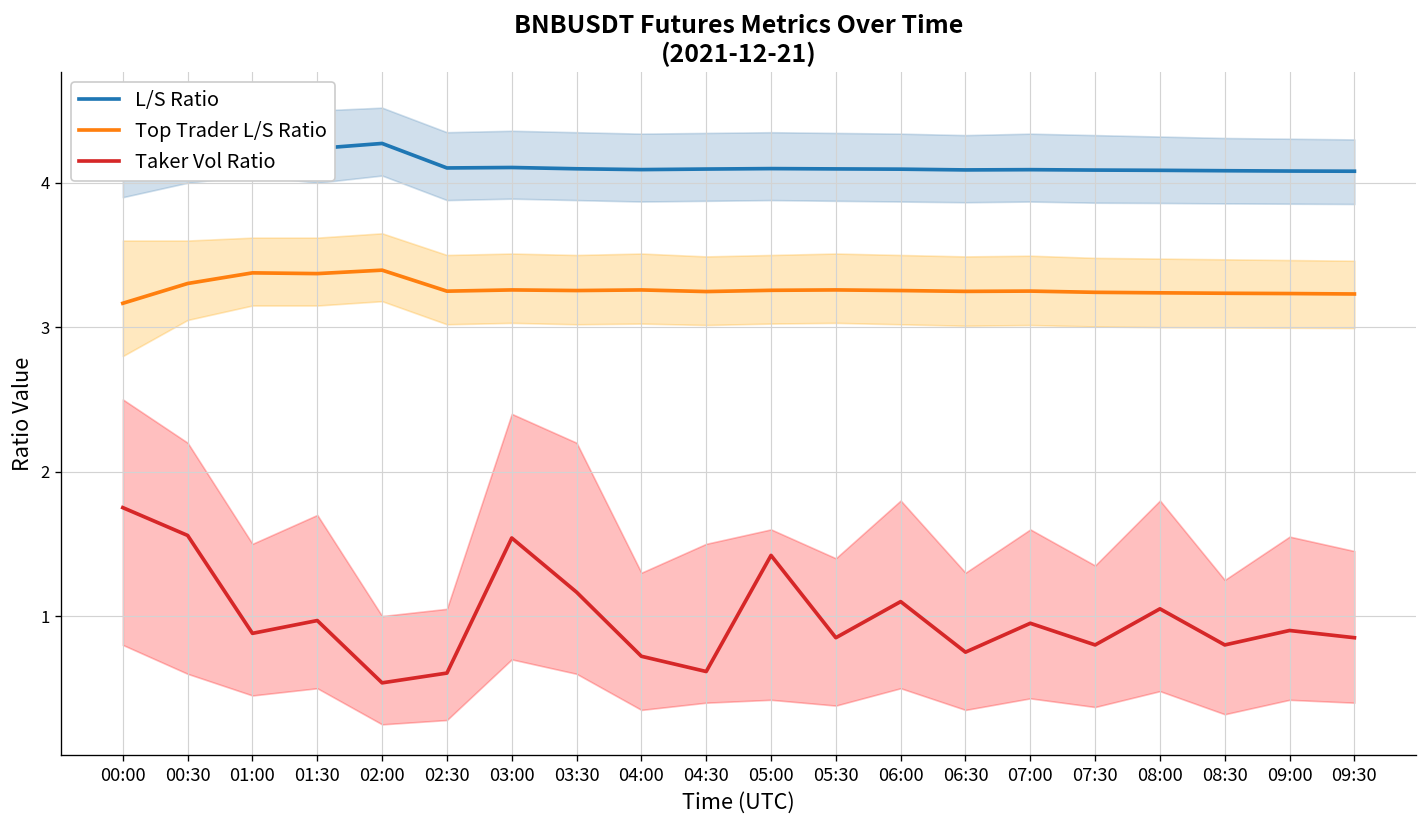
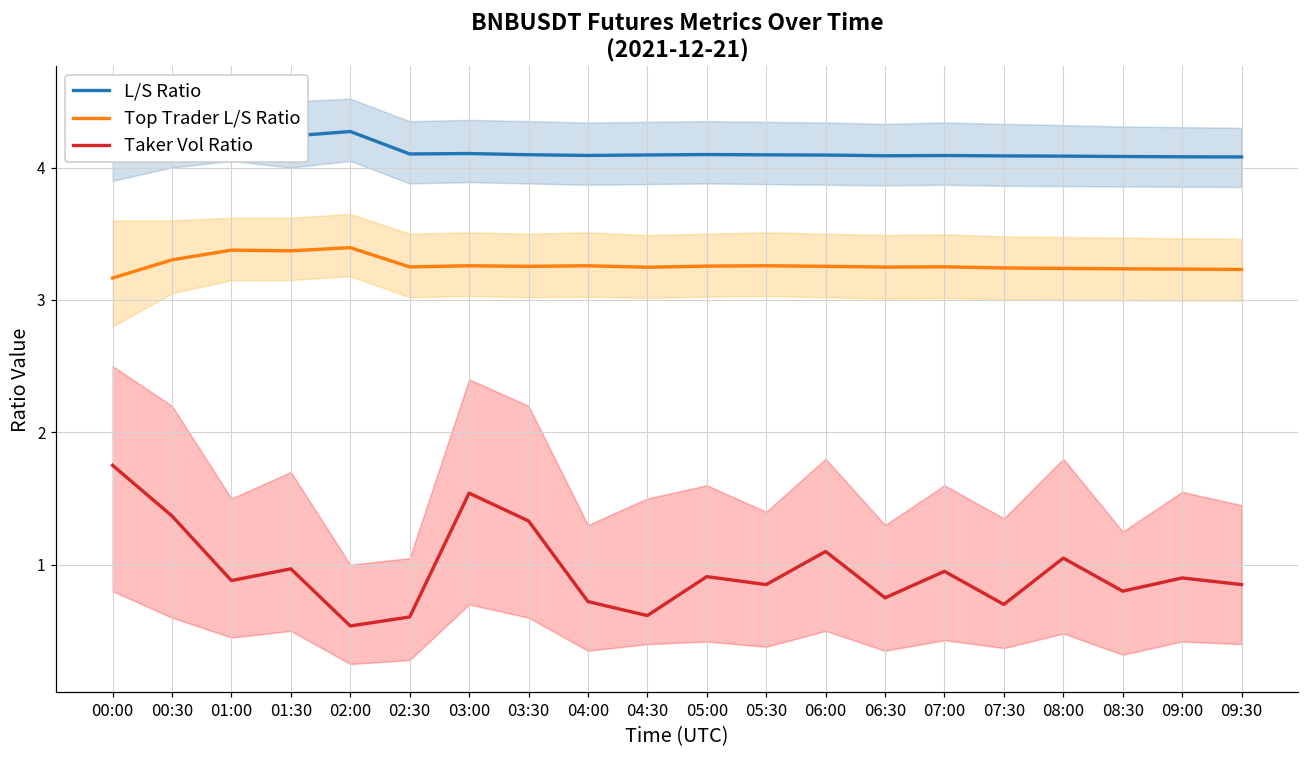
  {
    "Taker Vol Ratio": {
      "00:00": 1.75,
-     "00:30": 1.56,
+     "00:30": 1.37,
      "01:00": 0.88,
      "01:30": 0.97,
      "02:00": 0.54,
      "02:30": 0.61,
      "03:00": 1.54,
-     "03:30": 1.17,
+     "03:30": 1.33,
      "04:00": 0.72,
      "04:30": 0.62,
-     "05:00": 1.42,
+     "05:00": 0.91,
      "05:30": 0.85,
      "06:00": 1.10,
      "06:30": 0.75,
      "07:00": 0.95,
-     "07:30": 0.8,
+     "07:30": 0.7,
      "08:00": 1.05,
      "08:30": 0.80,
      "09:00": 0.90,
      "09:30": 0.85
    }
  }
